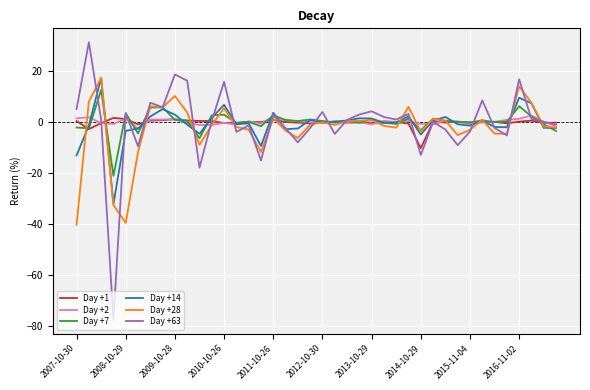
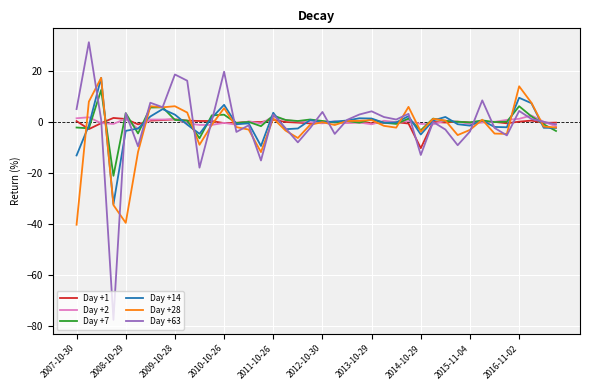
  {
    "Day +1": {
      "2007-10-30": 0,
      "2014-10-29": -10,
      "2016-11-02": 0
    },
    "Day +2": {
      "2007-10-30": 2,
      "2014-10-29": -1,
      "2016-11-02": 1
    },
    "Day +7": {
      "2007-10-30": -2,
      "2010-10-26": 3,
      "2016-11-02": 6
    },
    "Day +14": {
      "2007-10-30": -13,
      "2008-10-29": -3,
      "2009-10-28": 3,
      "2010-10-26": 7,
      "2014-10-29": -5,
      "2016-11-02": 10
    },
    "Day +28": {
      "2007-10-30": -40,
      "2008-10-29": -39,
-     "2009-10-28": 10,
+     "2009-10-28": 6,
      "2010-10-26": 5,
      "2016-11-02": 14
    },
    "Day +63": {
      "2007-10-30": 5,
      "2009-10-28": 19,
-     "2010-10-26": 16,
+     "2010-10-26": 20,
      "2012-10-30": 4,
      "2013-10-29": 4,
      "2014-10-29": -13,
-     "2016-11-02": 17
+     "2016-11-02": 4
    }
  }
